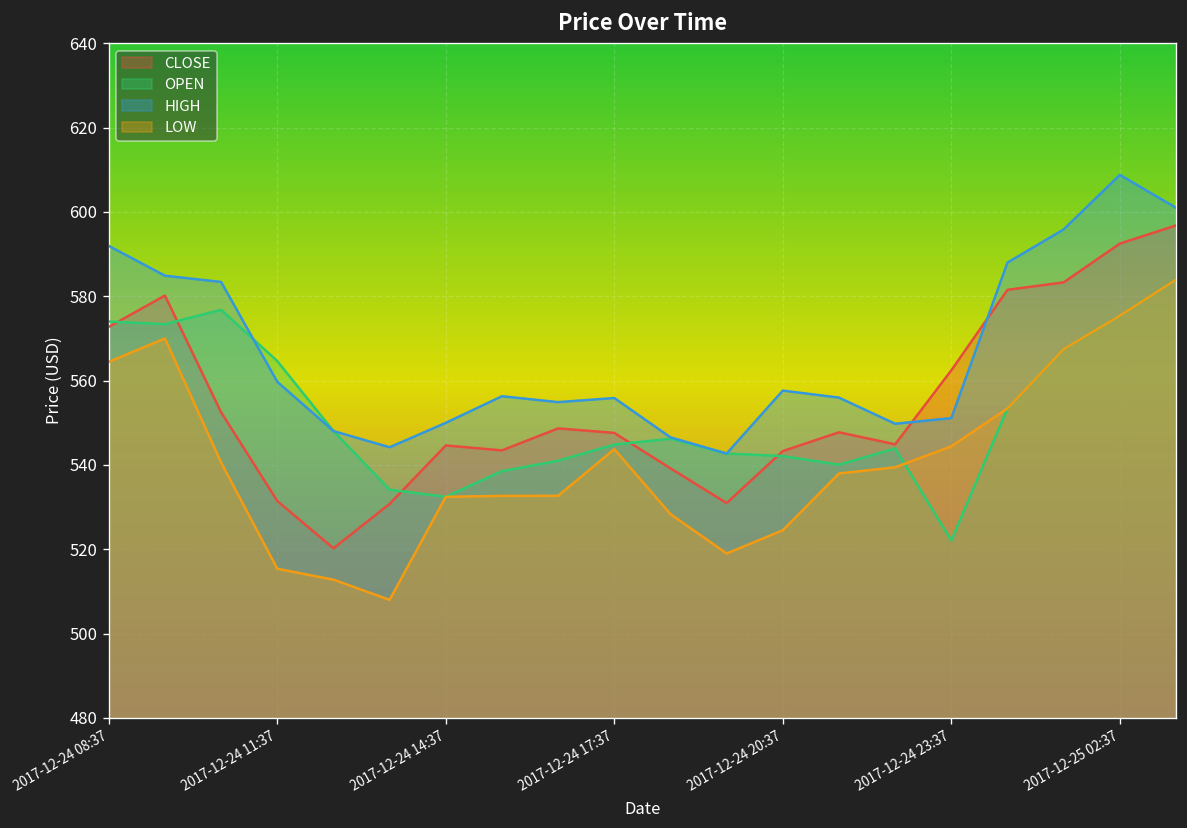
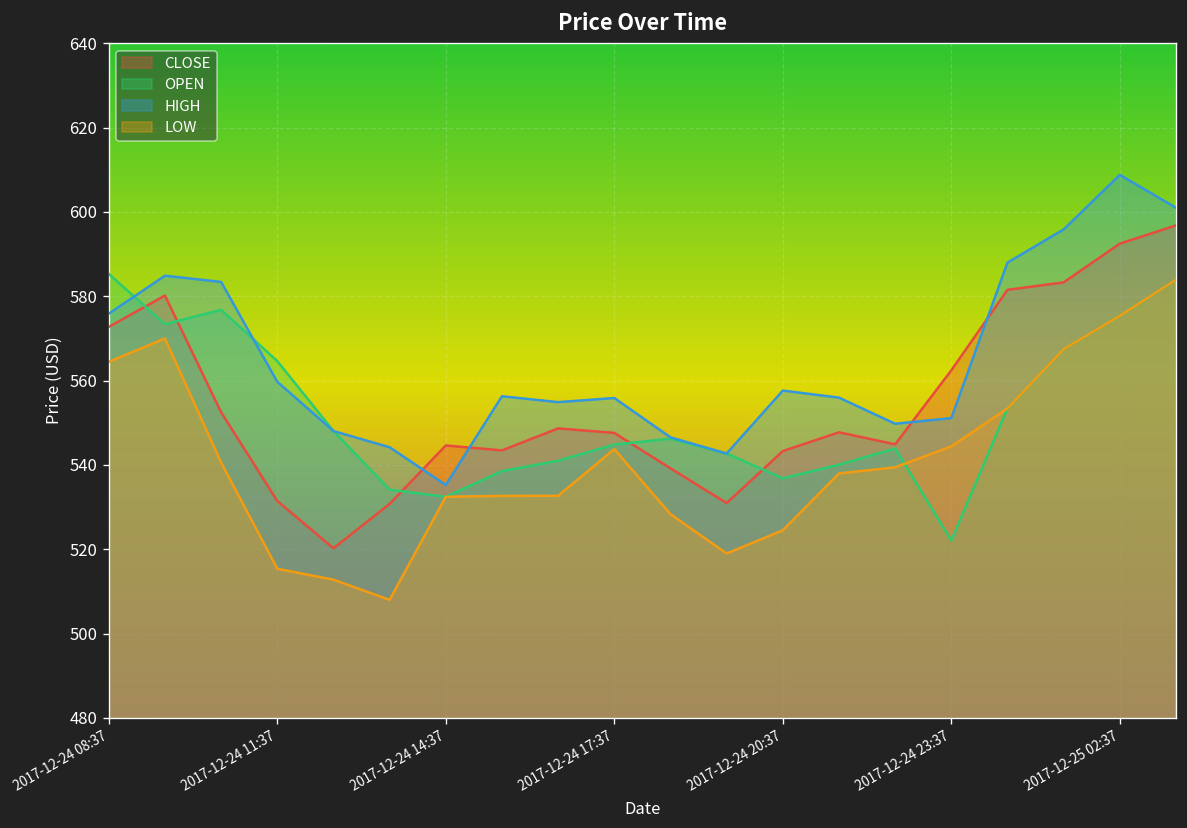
  {
    "OPEN": {
-     "2017-12-24 08:37": 574,
+     "2017-12-24 08:37": 585,
      "2017-12-24 11:37": 565,
      "2017-12-24 17:37": 545,
-     "2017-12-24 20:37": 542,
+     "2017-12-24 20:37": 537,
      "2017-12-24 23:37": 522
    },
    "HIGH": {
-     "2017-12-24 08:37": 592,
+     "2017-12-24 08:37": 576,
      "2017-12-24 11:37": 560,
-     "2017-12-24 14:37": 550,
+     "2017-12-24 14:37": 535,
      "2017-12-24 17:37": 556,
      "2017-12-24 20:37": 558,
      "2017-12-24 23:37": 551,
      "2017-12-25 02:37": 609
    }
  }
